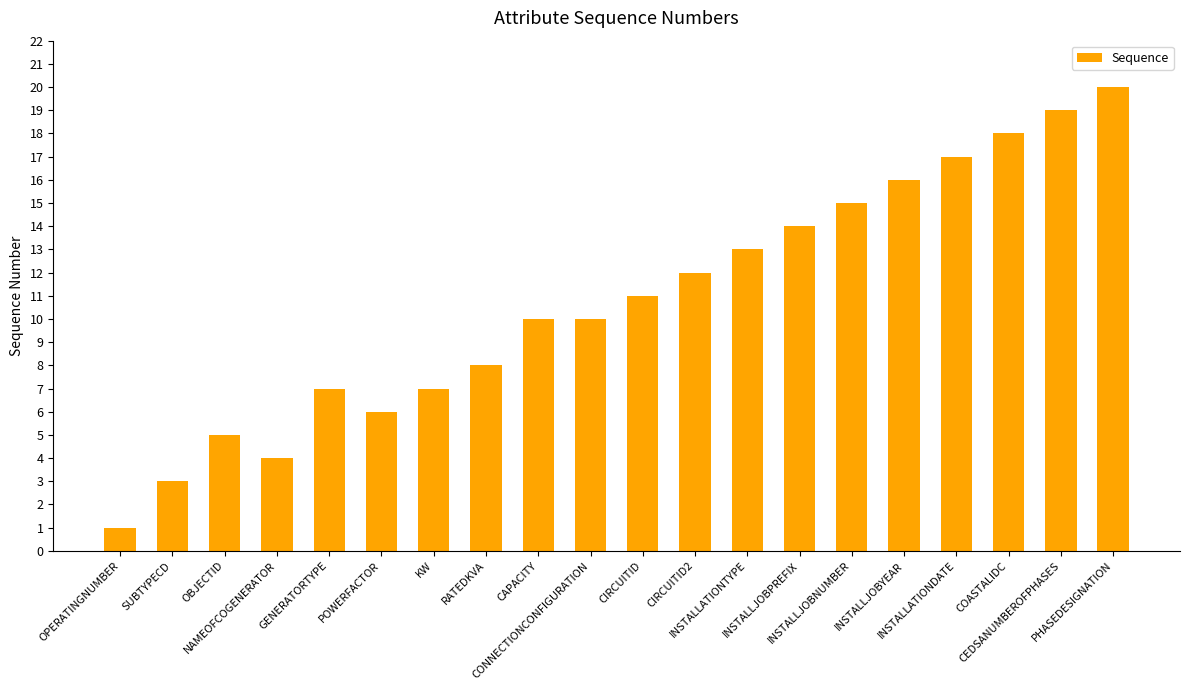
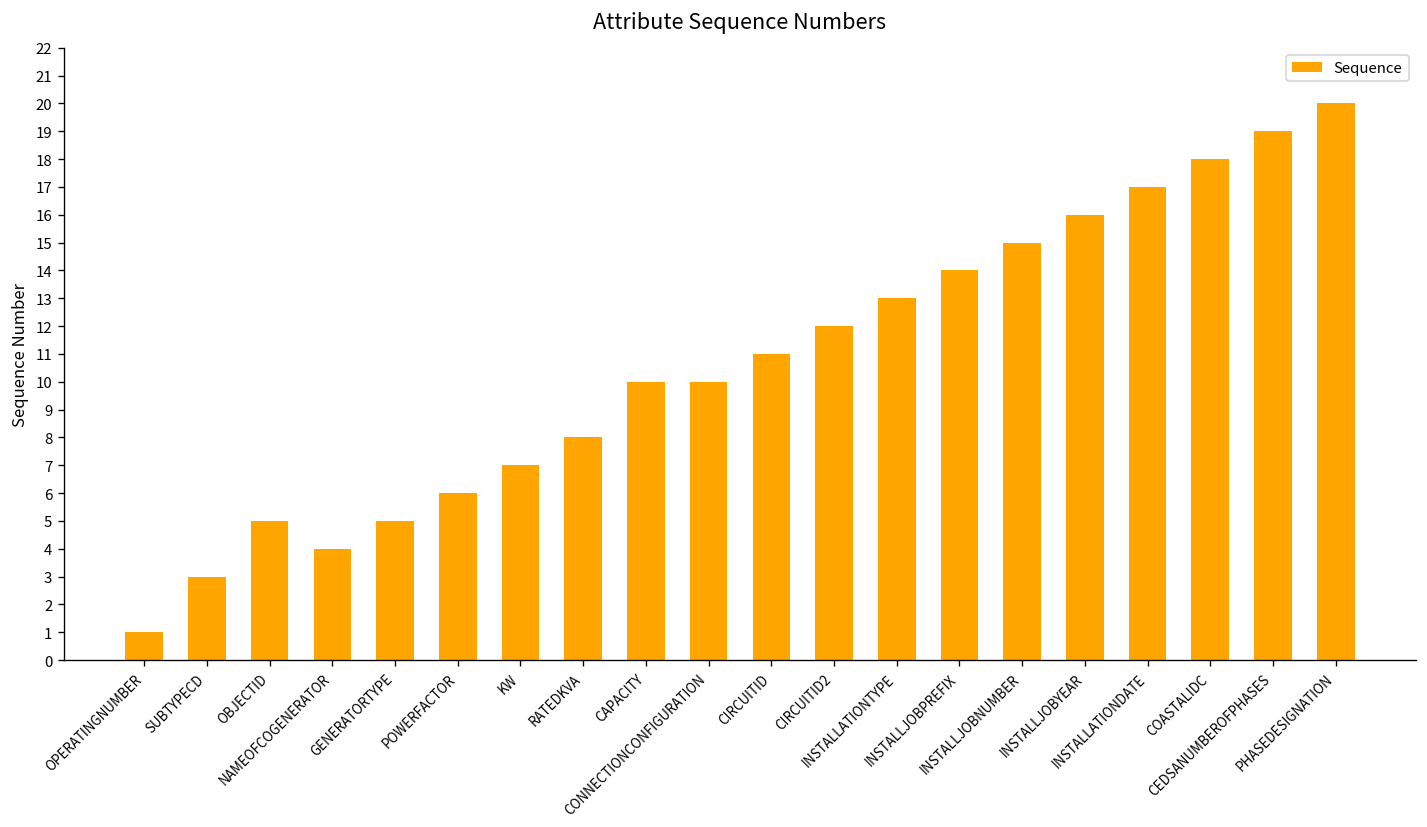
  {
    "OPERATINGNUMBER": 1,
    "SUBTYPECD": 3,
    "OBJECTID": 5,
    "NAMEOFCOGENERATOR": 4,
-   "GENERATORTYPE": 7,
+   "GENERATORTYPE": 5,
    "POWERFACTOR": 6,
    "KW": 7,
    "RATEDKVA": 8,
    "CAPACITY": 10,
    "CONNECTIONCONFIGURATION": 10,
    "CIRCUITID": 11,
    "CIRCUITID2": 12,
    "INSTALLATIONTYPE": 13,
    "INSTALLJOBPREFIX": 14,
    "INSTALLJOBNUMBER": 15,
    "INSTALLJOBYEAR": 16,
    "INSTALLATIONDATE": 17,
    "COASTALIDC": 18,
    "CEDSANUMBEROFPHASES": 19,
    "PHASEDESIGNATION": 20
  }
